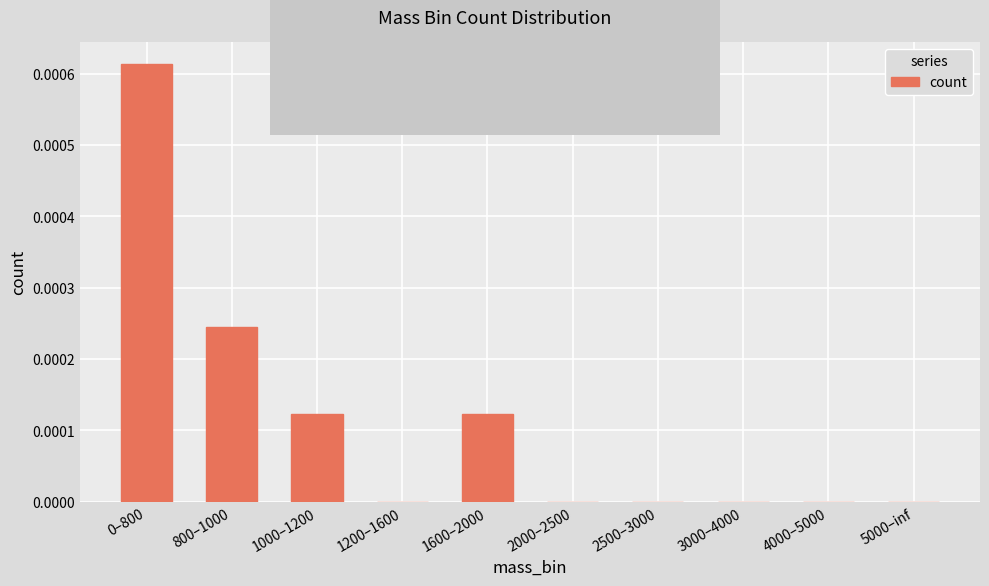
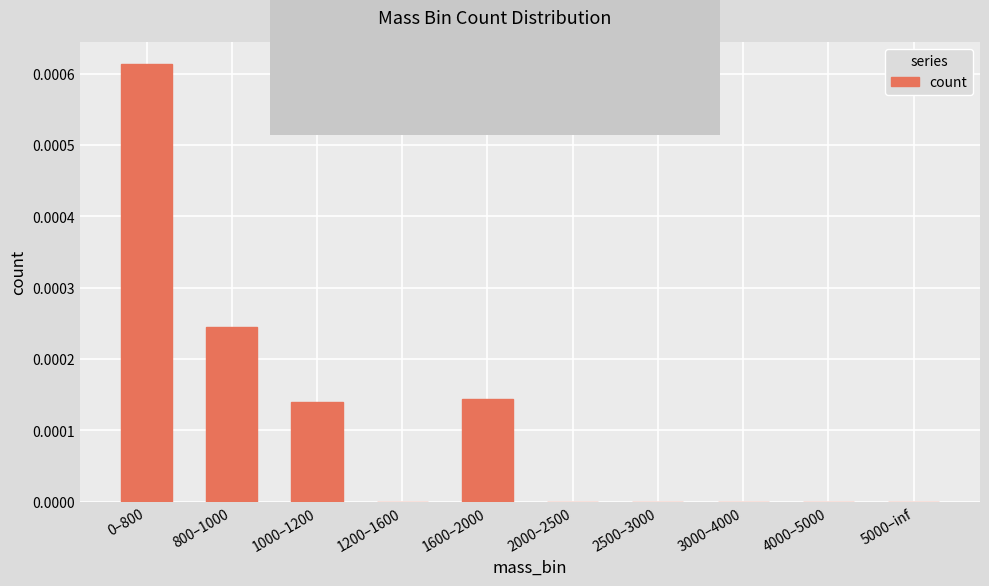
  {
    "0–800": 0.00061,
    "800–1000": 0.00025,
-   "1000–1200": 0.00012,
+   "1000–1200": 0.00014,
    "1200–1600": 0.00000,
-   "1600–2000": 0.00012,
+   "1600–2000": 0.00014,
    "2000–2500": 0.00000,
    "2500–3000": 0.00000,
    "3000–4000": 0.00000,
    "4000–5000": 0.00000,
    "5000–inf": 0.00000
  }
